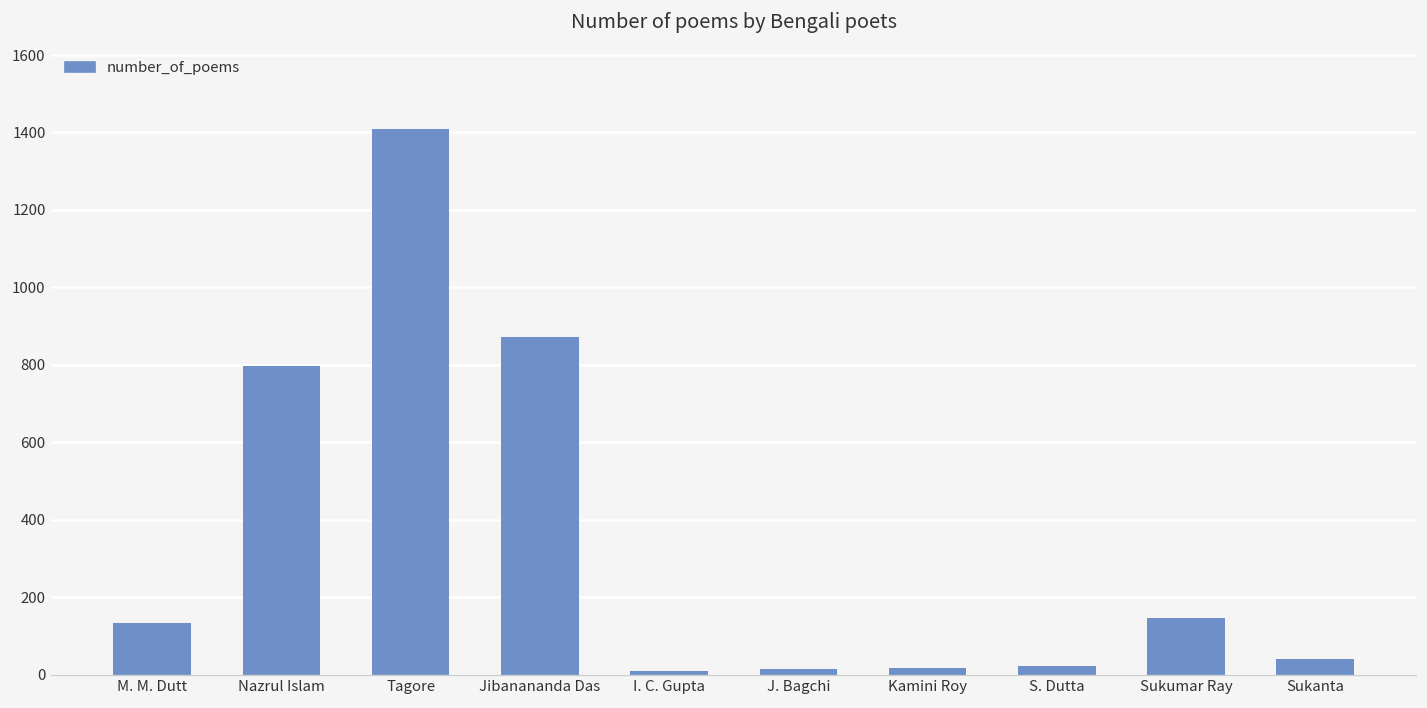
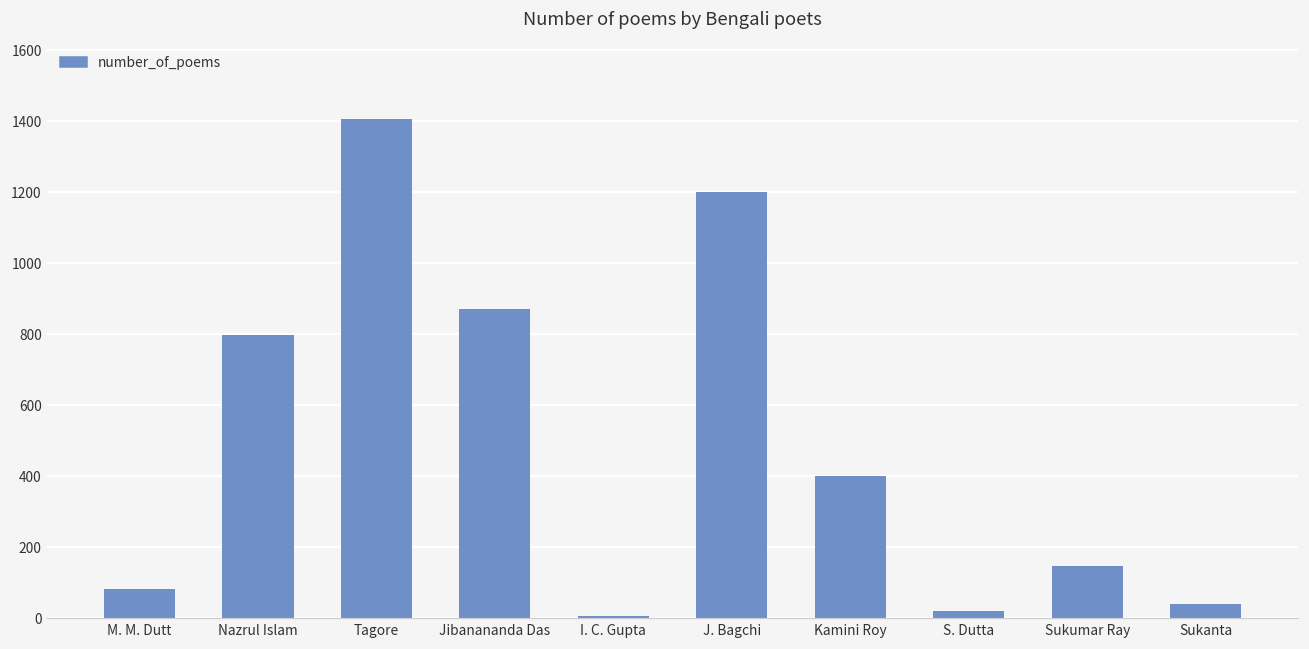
  {
-   "M. M. Dutt": 130,
+   "M. M. Dutt": 80,
    "Nazrul Islam": 800,
    "Tagore": 1410,
    "Jibanananda Das": 870,
    "I. C. Gupta": 10,
-   "J. Bagchi": 10,
-   "Kamini Roy": 20,
+   "J. Bagchi": 1200,
+   "Kamini Roy": 400,
    "S. Dutta": 20,
    "Sukumar Ray": 150,
    "Sukanta": 40
  }
